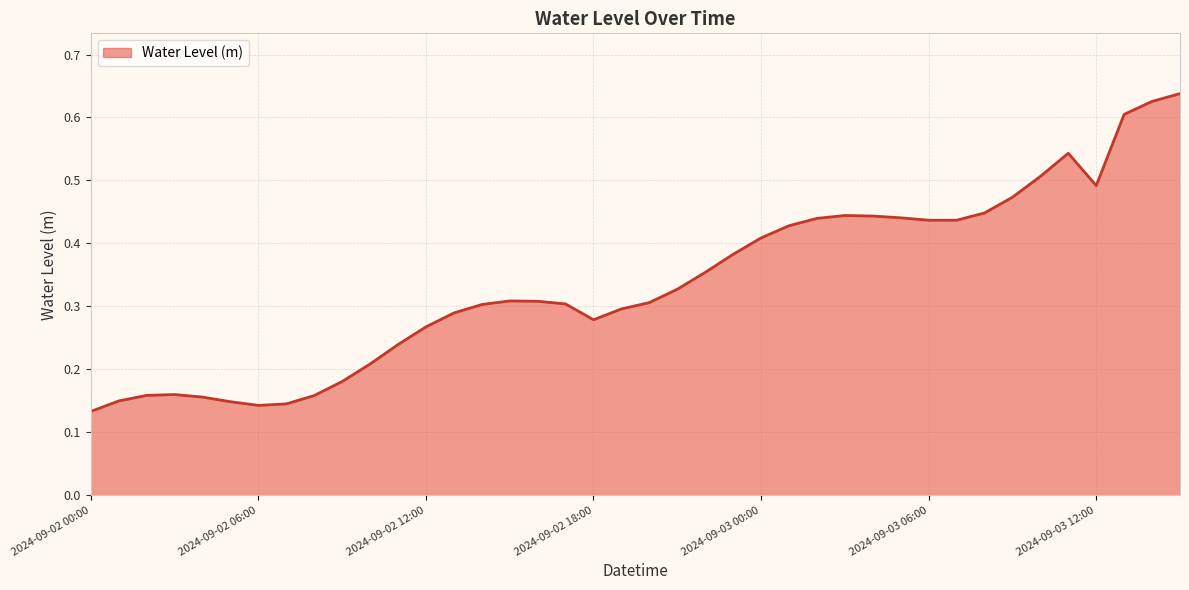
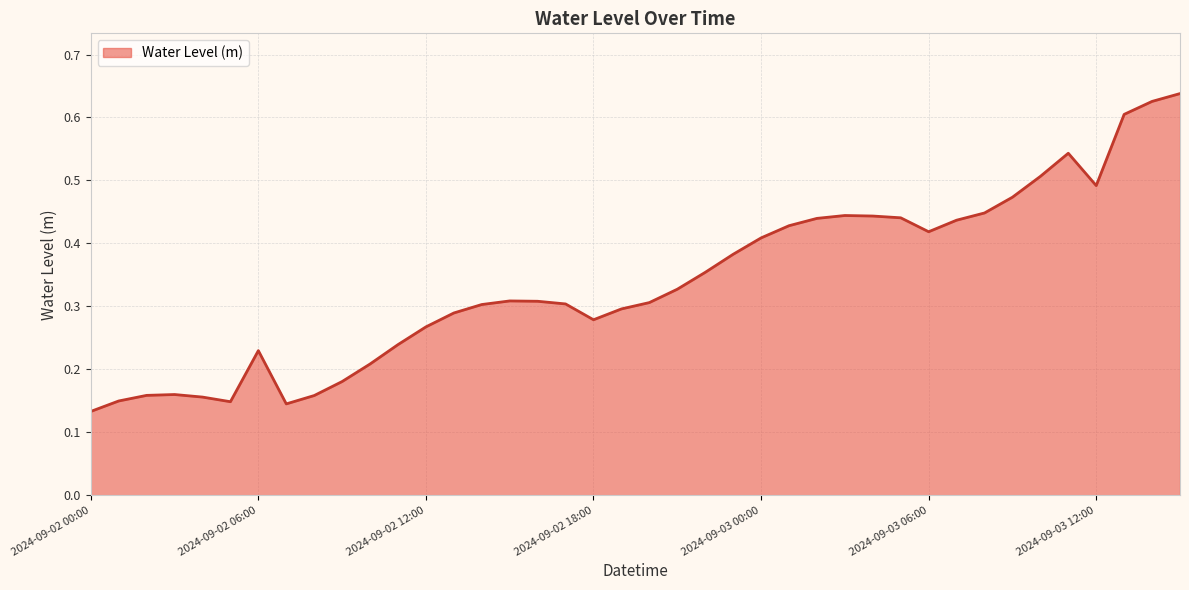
  {
    "2024-09-02 00:00": 0.13,
-   "2024-09-02 06:00": 0.14,
+   "2024-09-02 06:00": 0.23,
    "2024-09-02 12:00": 0.27,
    "2024-09-02 18:00": 0.28,
    "2024-09-03 00:00": 0.41,
-   "2024-09-03 06:00": 0.44,
+   "2024-09-03 06:00": 0.42,
    "2024-09-03 12:00": 0.49
  }
